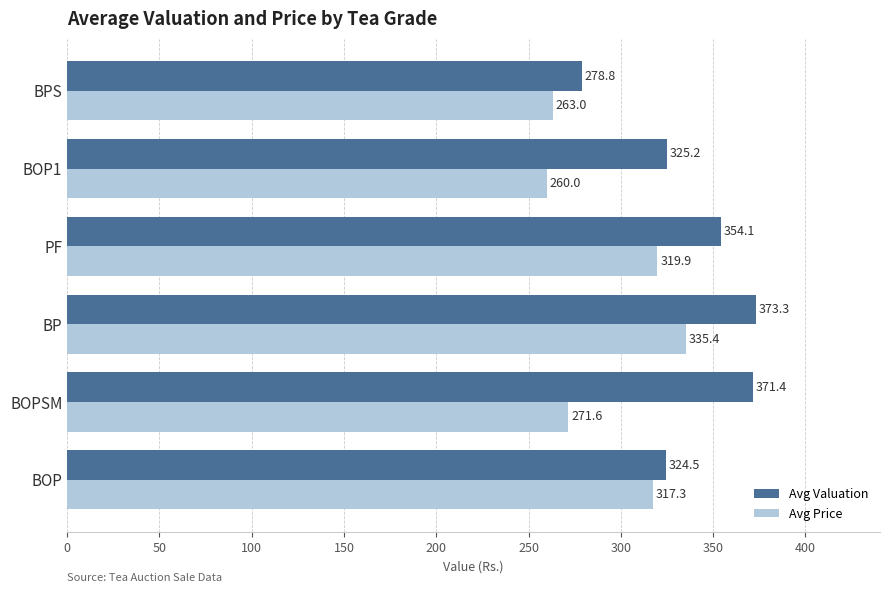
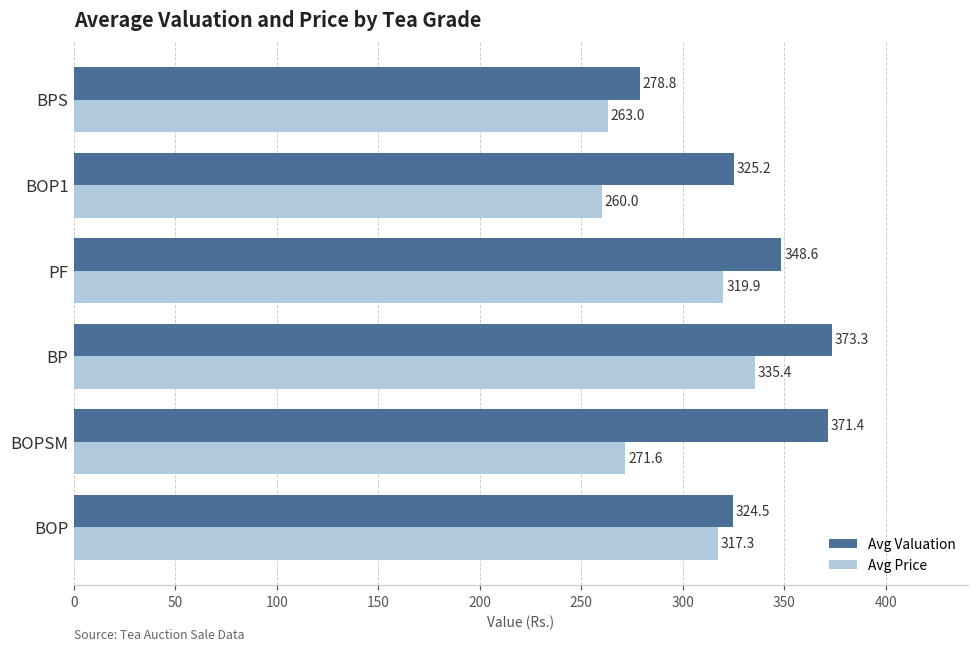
  {
    "Avg Valuation": {
      "BPS": 278.8,
      "BOP1": 325.2,
-     "PF": 354.1,
+     "PF": 348.6,
      "BP": 373.3,
      "BOPSM": 371.4,
      "BOP": 324.5
    },
    "Avg Price": {
      "BPS": 263.0,
      "BOP1": 260.0,
      "PF": 319.9,
      "BP": 335.4,
      "BOPSM": 271.6,
      "BOP": 317.3
    }
  }
